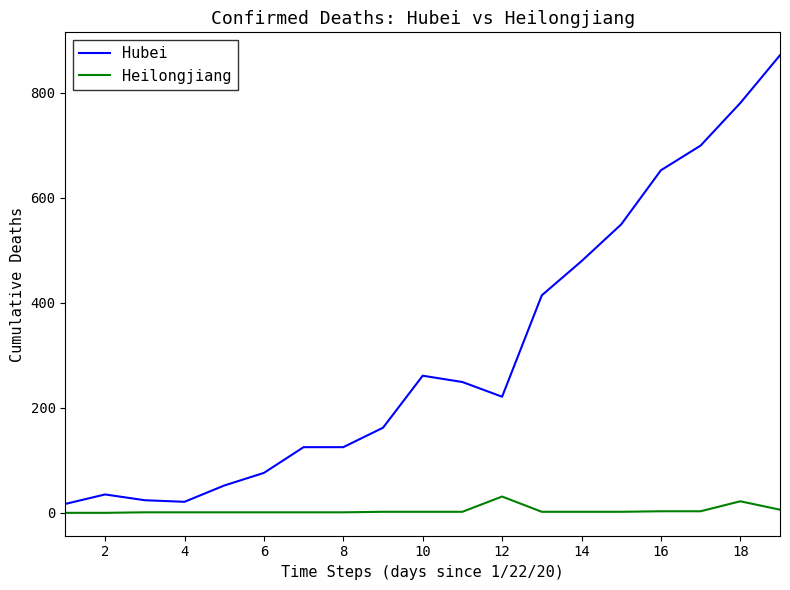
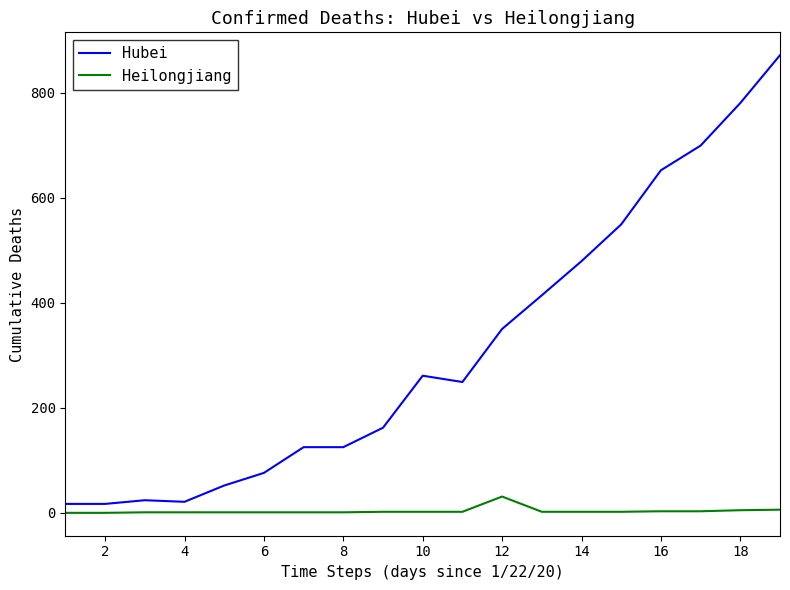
  {
    "Hubei": {
-     "2": 40,
+     "2": 20,
      "4": 20,
      "6": 80,
      "8": 130,
      "10": 260,
-     "12": 220,
+     "12": 350,
      "14": 480,
      "16": 650,
      "18": 780
    },
    "Heilongjiang": {
      "2": 0,
      "4": 0,
      "6": 0,
      "8": 0,
      "10": 0,
      "12": 30,
      "14": 0,
      "16": 0,
-     "18": 20
+     "18": 10
    }
  }
